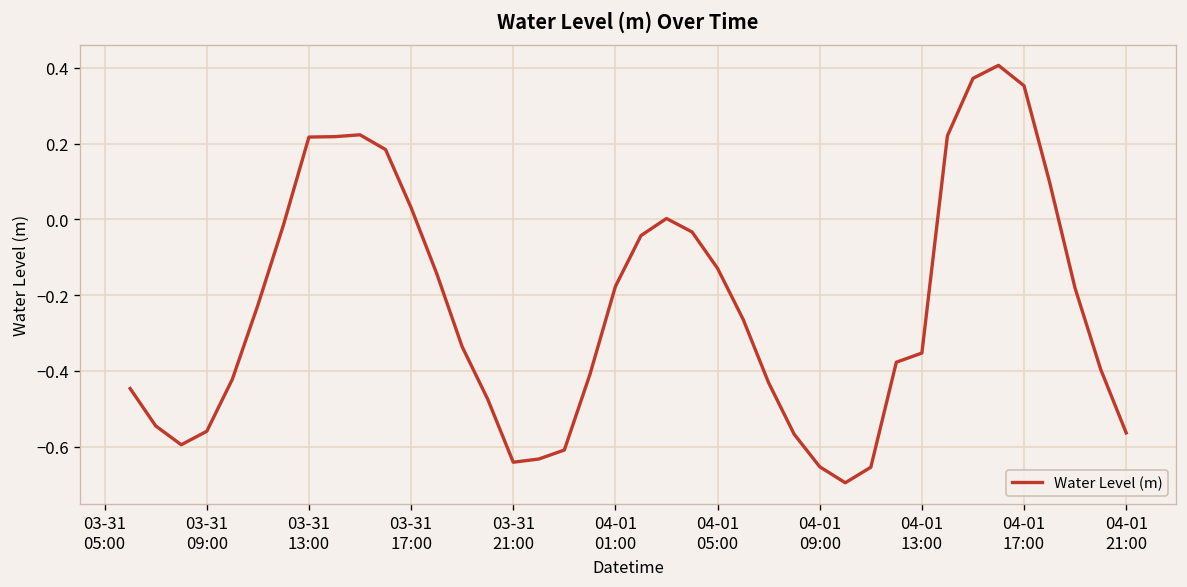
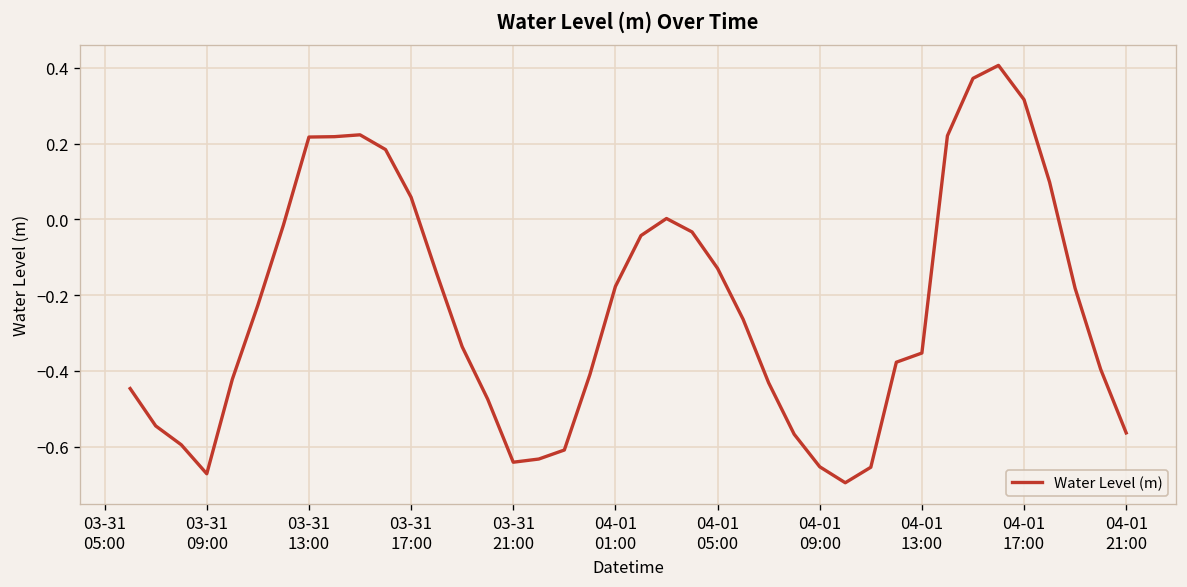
  {
-   "03-31 09:00": -0.56,
+   "03-31 09:00": -0.67,
    "03-31 13:00": 0.22,
-   "03-31 17:00": 0.03,
+   "03-31 17:00": 0.06,
    "03-31 21:00": -0.64,
    "04-01 01:00": -0.18,
    "04-01 05:00": -0.13,
    "04-01 09:00": -0.65,
    "04-01 13:00": -0.35,
-   "04-01 17:00": 0.35,
+   "04-01 17:00": 0.32,
    "04-01 21:00": -0.56
  }
